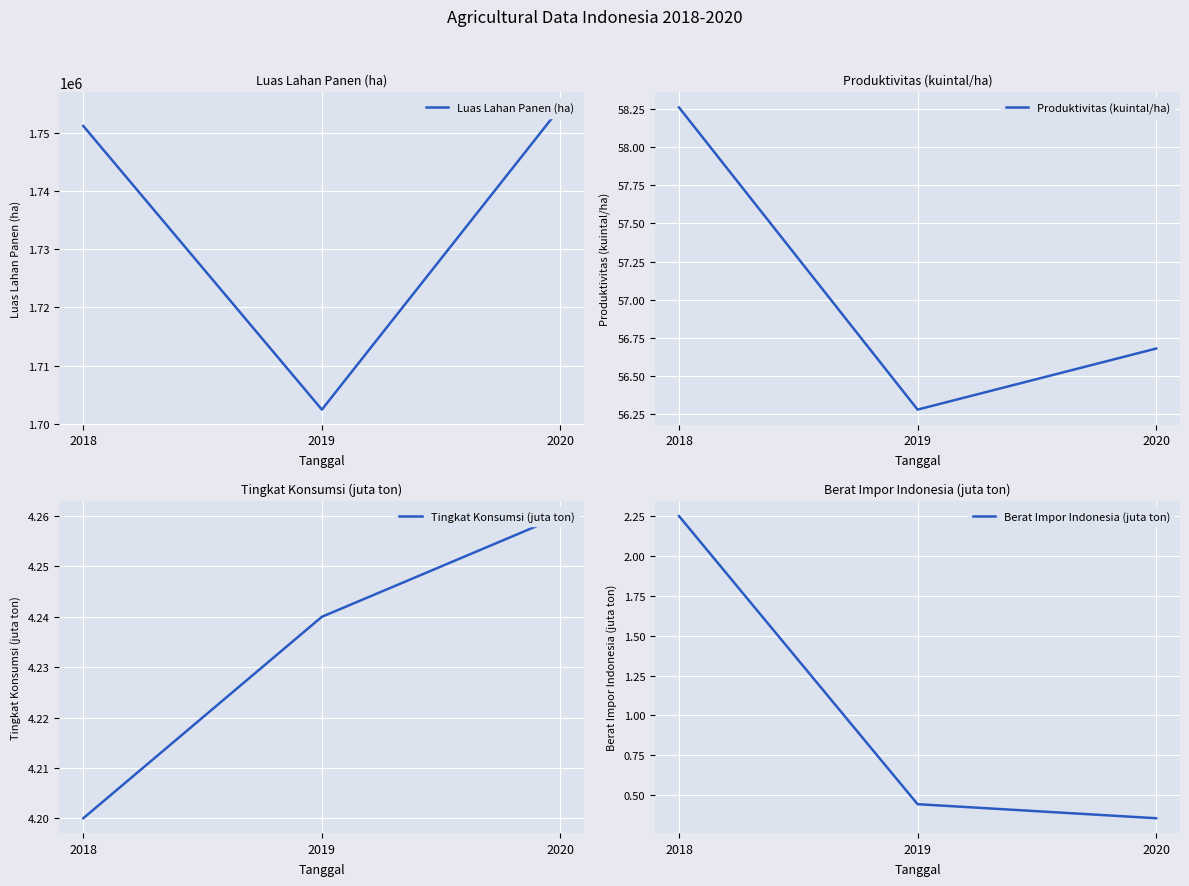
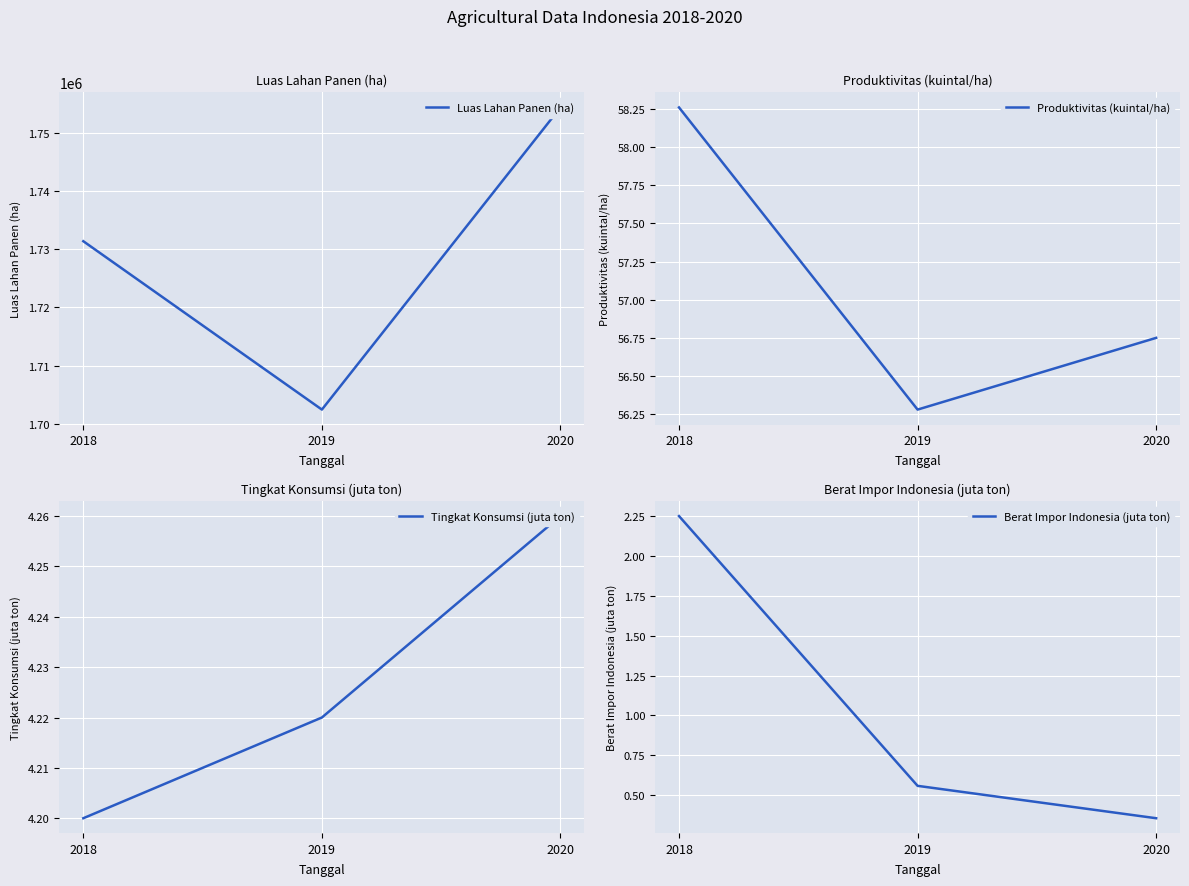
  {
    "Luas Lahan Panen (ha)": {
-     "2018": 1751000,
+     "2018": 1731000,
      "2019": 1702000
    },
    "Produktivitas (kuintal/ha)": {
      "2018": 58.26,
      "2019": 56.28,
-     "2020": 56.68
+     "2020": 56.75
    },
    "Tingkat Konsumsi (juta ton)": {
      "2018": 4.20,
-     "2019": 4.24
+     "2019": 4.22
    },
    "Berat Impor Indonesia (juta ton)": {
      "2018": 2.25,
-     "2019": 0.44,
+     "2019": 0.56,
      "2020": 0.36
    }
  }
